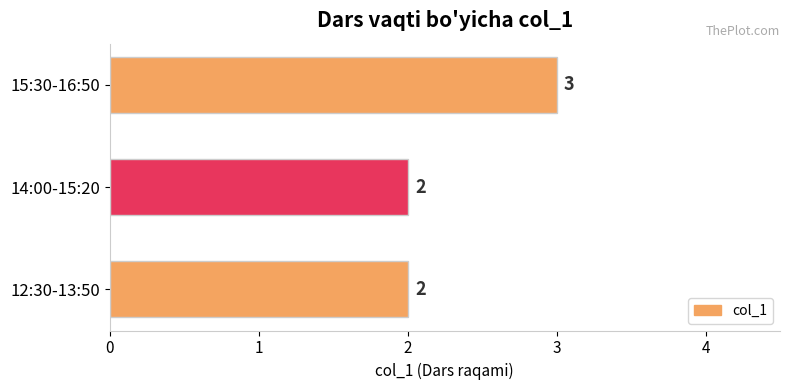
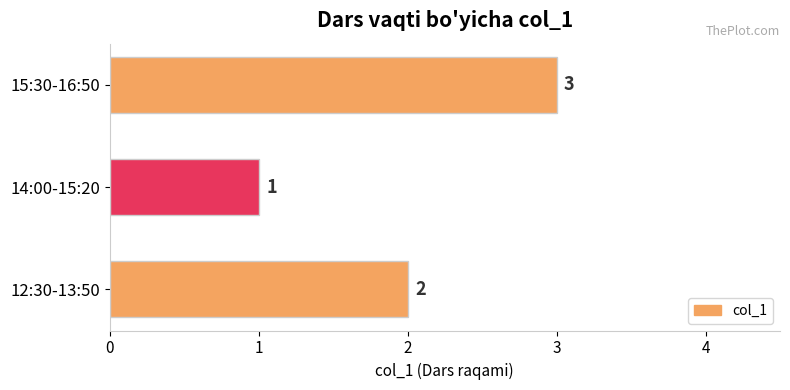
  {
    "15:30-16:50": 3,
-   "14:00-15:20": 2,
+   "14:00-15:20": 1,
    "12:30-13:50": 2
  }
